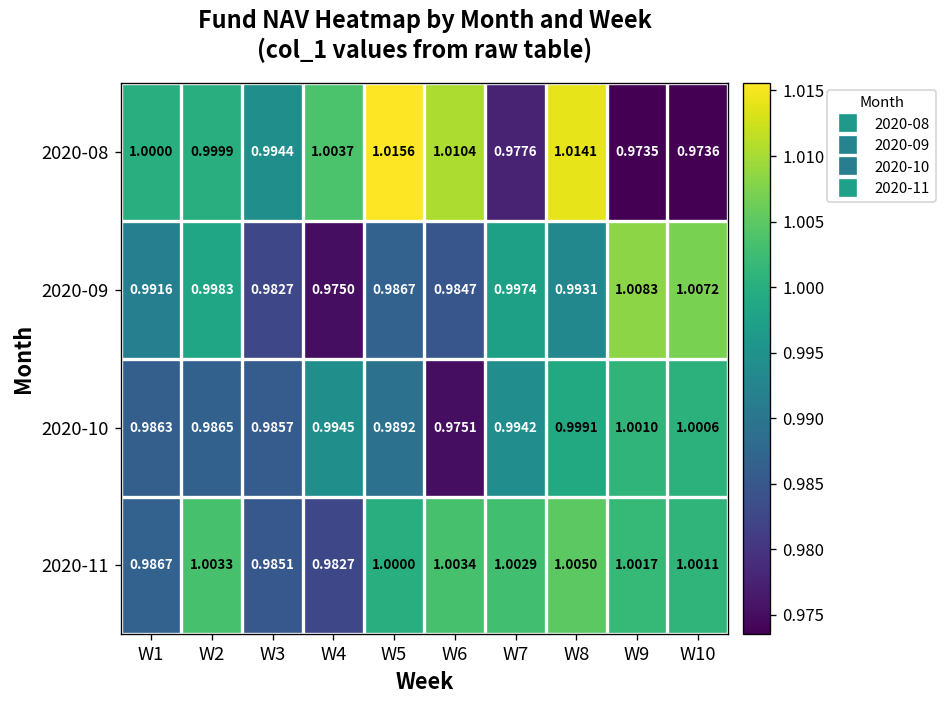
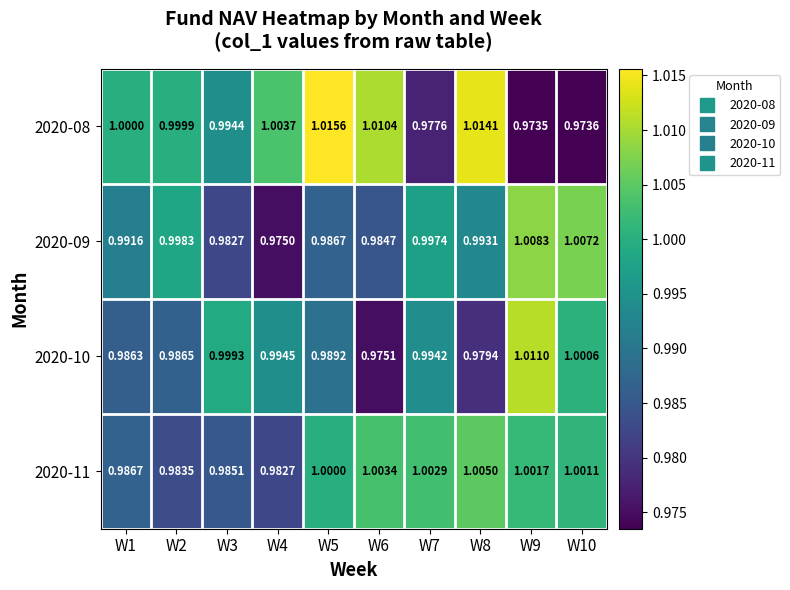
  {
    "2020-08": {
      "W1": 1.0000,
      "W2": 0.9999,
      "W3": 0.9944,
      "W4": 1.0037,
      "W5": 1.0156,
      "W6": 1.0104,
      "W7": 0.9776,
      "W8": 1.0141,
      "W9": 0.9735,
      "W10": 0.9736
    },
    "2020-09": {
      "W1": 0.9916,
      "W2": 0.9983,
      "W3": 0.9827,
      "W4": 0.9750,
      "W5": 0.9867,
      "W6": 0.9847,
      "W7": 0.9974,
      "W8": 0.9931,
      "W9": 1.0083,
      "W10": 1.0072
    },
    "2020-10": {
      "W1": 0.9863,
      "W2": 0.9865,
-     "W3": 0.9857,
+     "W3": 0.9993,
      "W4": 0.9945,
      "W5": 0.9892,
      "W6": 0.9751,
      "W7": 0.9942,
-     "W8": 0.9991,
-     "W9": 1.0010,
+     "W8": 0.9794,
+     "W9": 1.0110,
      "W10": 1.0006
    },
    "2020-11": {
      "W1": 0.9867,
-     "W2": 1.0033,
+     "W2": 0.9835,
      "W3": 0.9851,
      "W4": 0.9827,
      "W5": 1.0000,
      "W6": 1.0034,
      "W7": 1.0029,
      "W8": 1.0050,
      "W9": 1.0017,
      "W10": 1.0011
    }
  }
